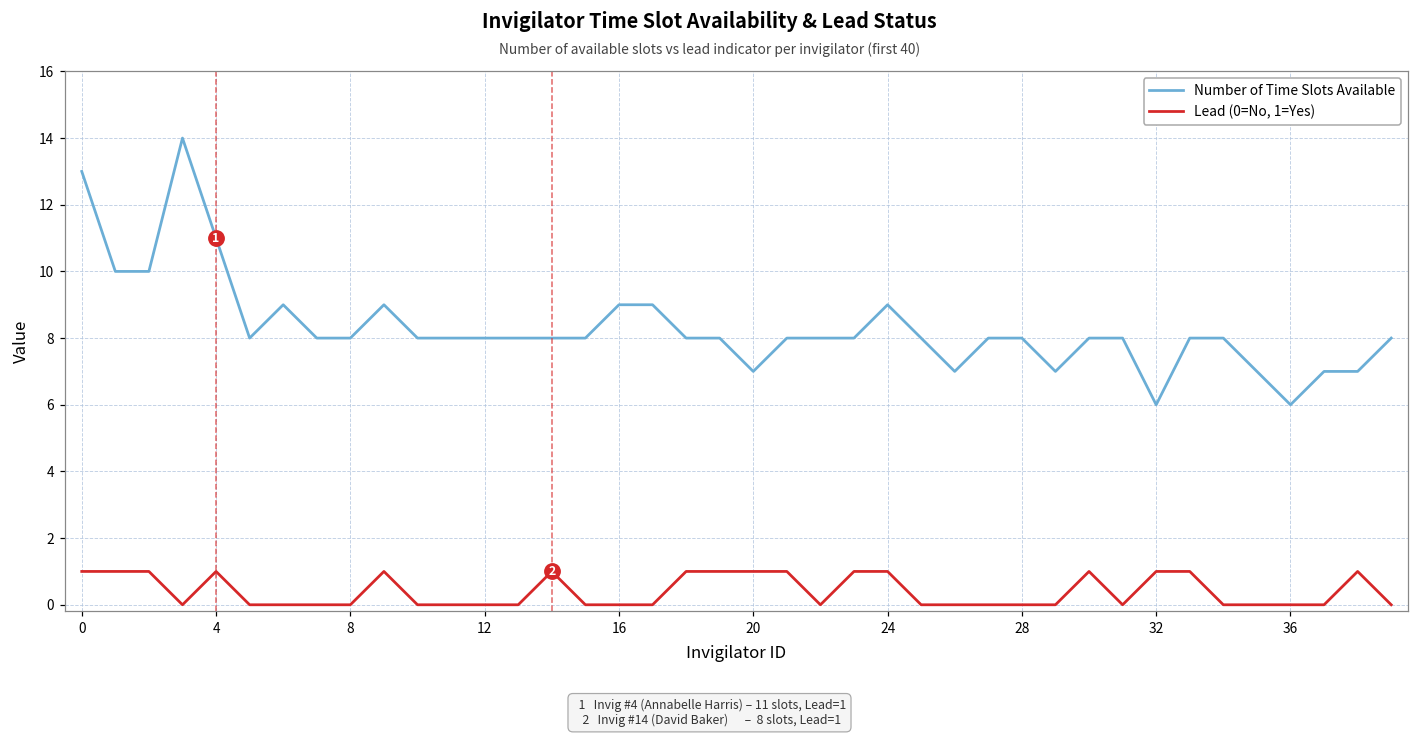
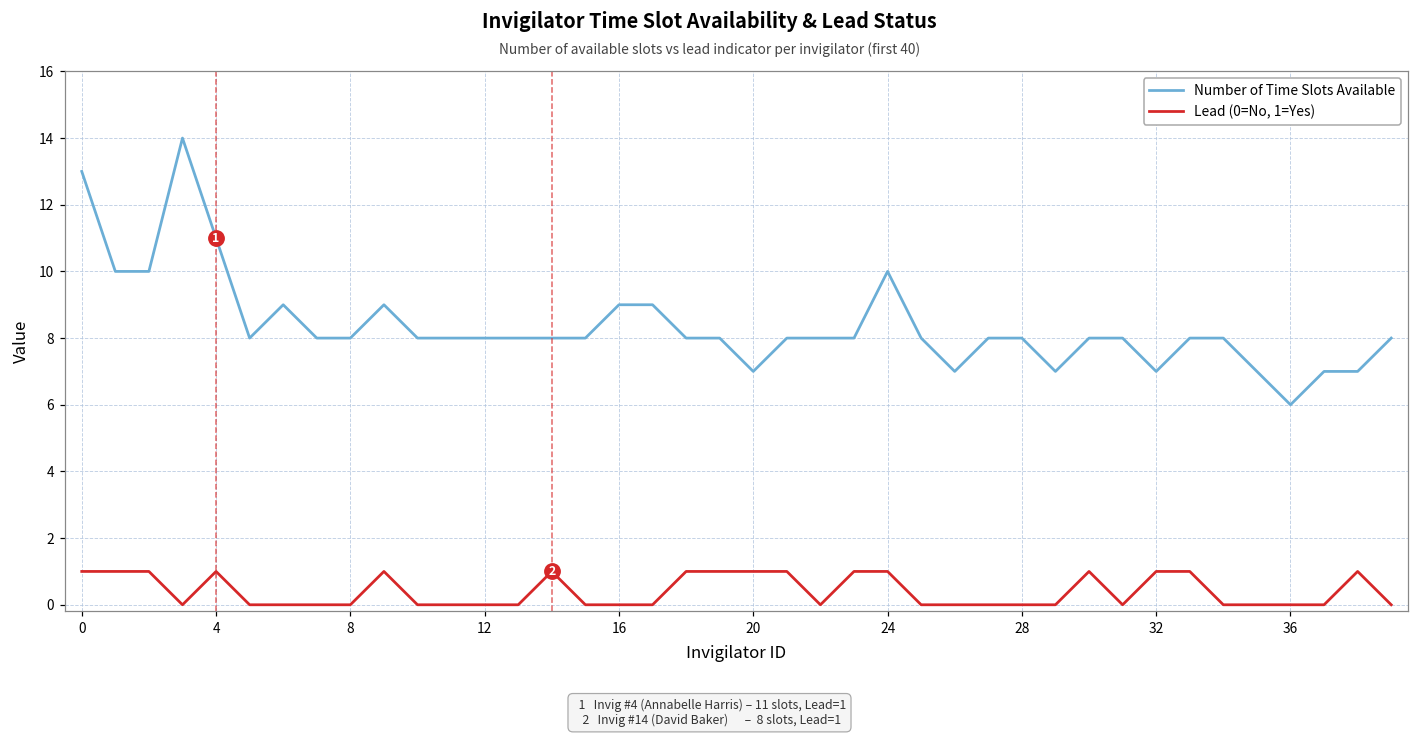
  {
    "Number of Time Slots Available": {
      "0": 13,
      "8": 8,
      "12": 8,
      "16": 9,
      "20": 7,
-     "24": 9,
+     "24": 10,
      "28": 8,
-     "32": 6,
+     "32": 7,
      "36": 6
    }
  }
